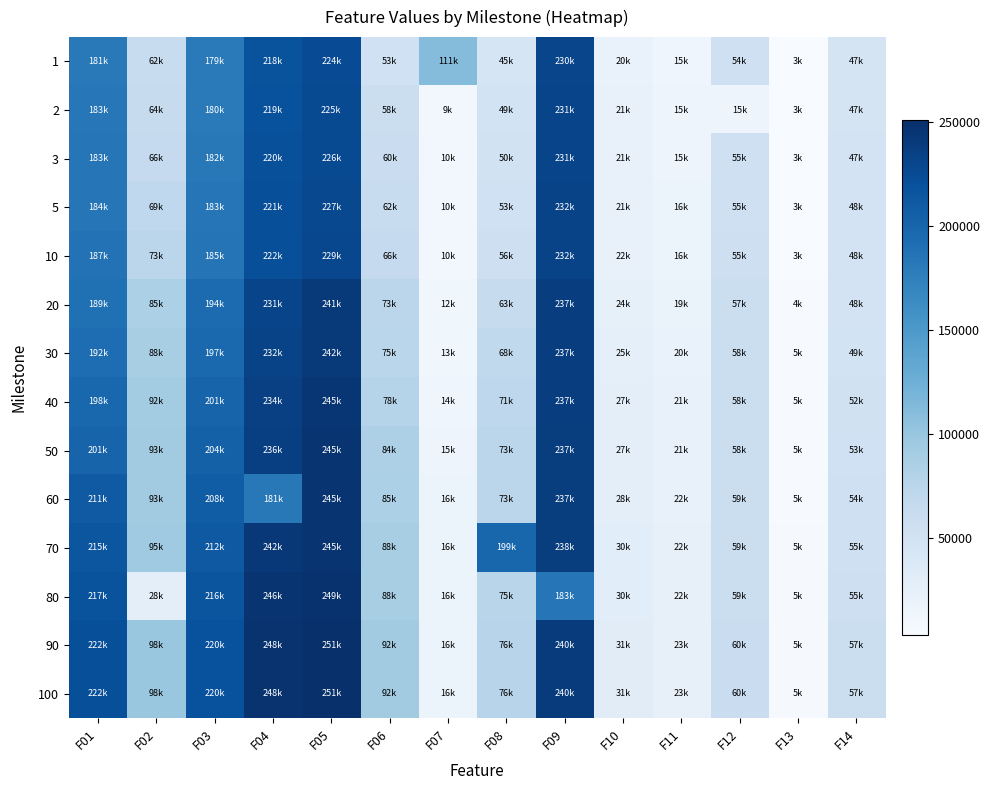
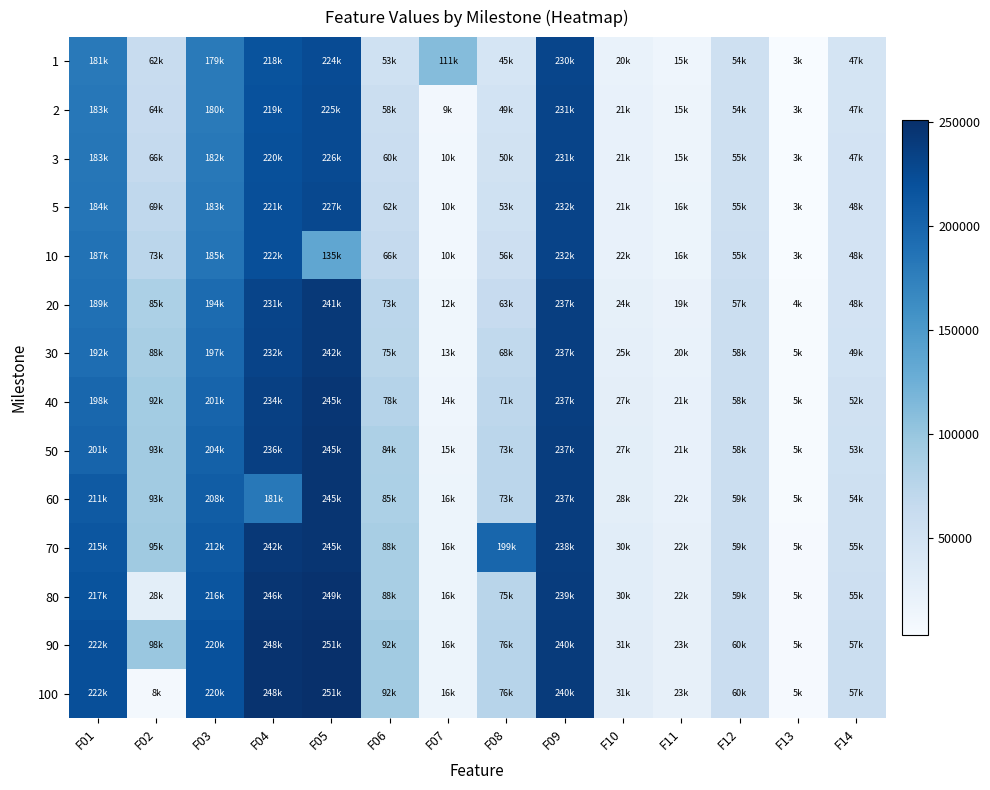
  {
    "1": {
      "F01": "181k",
      "F02": "62k",
      "F03": "179k",
      "F04": "218k",
      "F05": "224k",
      "F06": "53k",
      "F07": "111k",
      "F08": "45k",
      "F09": "230k",
      "F10": "20k",
      "F11": "15k",
      "F12": "54k",
      "F13": "3k",
      "F14": "47k"
    },
    "2": {
      "F01": "183k",
      "F02": "64k",
      "F03": "180k",
      "F04": "219k",
      "F05": "225k",
      "F06": "58k",
      "F07": "9k",
      "F08": "49k",
      "F09": "231k",
      "F10": "21k",
      "F11": "15k",
-     "F12": "15k",
+     "F12": "54k",
      "F13": "3k",
      "F14": "47k"
    },
    "3": {
      "F01": "183k",
      "F02": "66k",
      "F03": "182k",
      "F04": "220k",
      "F05": "226k",
      "F06": "60k",
      "F07": "10k",
      "F08": "50k",
      "F09": "231k",
      "F10": "21k",
      "F11": "15k",
      "F12": "55k",
      "F13": "3k",
      "F14": "47k"
    },
    "5": {
      "F01": "184k",
      "F02": "69k",
      "F03": "183k",
      "F04": "221k",
      "F05": "227k",
      "F06": "62k",
      "F07": "10k",
      "F08": "53k",
      "F09": "232k",
      "F10": "21k",
      "F11": "16k",
      "F12": "55k",
      "F13": "3k",
      "F14": "48k"
    },
    "10": {
      "F01": "187k",
      "F02": "73k",
      "F03": "185k",
      "F04": "222k",
-     "F05": "229k",
+     "F05": "135k",
      "F06": "66k",
      "F07": "10k",
      "F08": "56k",
      "F09": "232k",
      "F10": "22k",
      "F11": "16k",
      "F12": "55k",
      "F13": "3k",
      "F14": "48k"
    },
    "20": {
      "F01": "189k",
      "F02": "85k",
      "F03": "194k",
      "F04": "231k",
      "F05": "241k",
      "F06": "73k",
      "F07": "12k",
      "F08": "63k",
      "F09": "237k",
      "F10": "24k",
      "F11": "19k",
      "F12": "57k",
      "F13": "4k",
      "F14": "48k"
    },
    "30": {
      "F01": "192k",
      "F02": "88k",
      "F03": "197k",
      "F04": "232k",
      "F05": "242k",
      "F06": "75k",
      "F07": "13k",
      "F08": "68k",
      "F09": "237k",
      "F10": "25k",
      "F11": "20k",
      "F12": "58k",
      "F13": "5k",
      "F14": "49k"
    },
    "40": {
      "F01": "198k",
      "F02": "92k",
      "F03": "201k",
      "F04": "234k",
      "F05": "245k",
      "F06": "78k",
      "F07": "14k",
      "F08": "71k",
      "F09": "237k",
      "F10": "27k",
      "F11": "21k",
      "F12": "58k",
      "F13": "5k",
      "F14": "52k"
    },
    "50": {
      "F01": "201k",
      "F02": "93k",
      "F03": "204k",
      "F04": "236k",
      "F05": "245k",
      "F06": "84k",
      "F07": "15k",
      "F08": "73k",
      "F09": "237k",
      "F10": "27k",
      "F11": "21k",
      "F12": "58k",
      "F13": "5k",
      "F14": "53k"
    },
    "60": {
      "F01": "211k",
      "F02": "93k",
      "F03": "208k",
      "F04": "181k",
      "F05": "245k",
      "F06": "85k",
      "F07": "16k",
      "F08": "73k",
      "F09": "237k",
      "F10": "28k",
      "F11": "22k",
      "F12": "59k",
      "F13": "5k",
      "F14": "54k"
    },
    "70": {
      "F01": "215k",
      "F02": "95k",
      "F03": "212k",
      "F04": "242k",
      "F05": "245k",
      "F06": "88k",
      "F07": "16k",
      "F08": "199k",
      "F09": "238k",
      "F10": "30k",
      "F11": "22k",
      "F12": "59k",
      "F13": "5k",
      "F14": "55k"
    },
    "80": {
      "F01": "217k",
      "F02": "28k",
      "F03": "216k",
      "F04": "246k",
      "F05": "249k",
      "F06": "88k",
      "F07": "16k",
      "F08": "75k",
-     "F09": "183k",
+     "F09": "239k",
      "F10": "30k",
      "F11": "22k",
      "F12": "59k",
      "F13": "5k",
      "F14": "55k"
    },
    "90": {
      "F01": "222k",
      "F02": "98k",
      "F03": "220k",
      "F04": "248k",
      "F05": "251k",
      "F06": "92k",
      "F07": "16k",
      "F08": "76k",
      "F09": "240k",
      "F10": "31k",
      "F11": "23k",
      "F12": "60k",
      "F13": "5k",
      "F14": "57k"
    },
    "100": {
      "F01": "222k",
-     "F02": "98k",
+     "F02": "8k",
      "F03": "220k",
      "F04": "248k",
      "F05": "251k",
      "F06": "92k",
      "F07": "16k",
      "F08": "76k",
      "F09": "240k",
      "F10": "31k",
      "F11": "23k",
      "F12": "60k",
      "F13": "5k",
      "F14": "57k"
    }
  }
